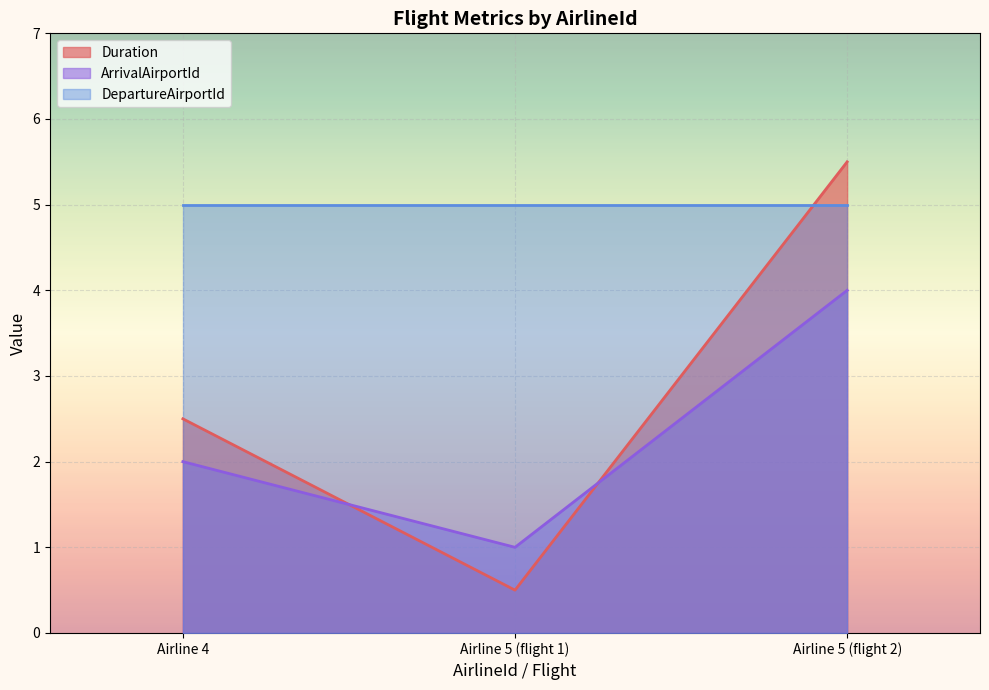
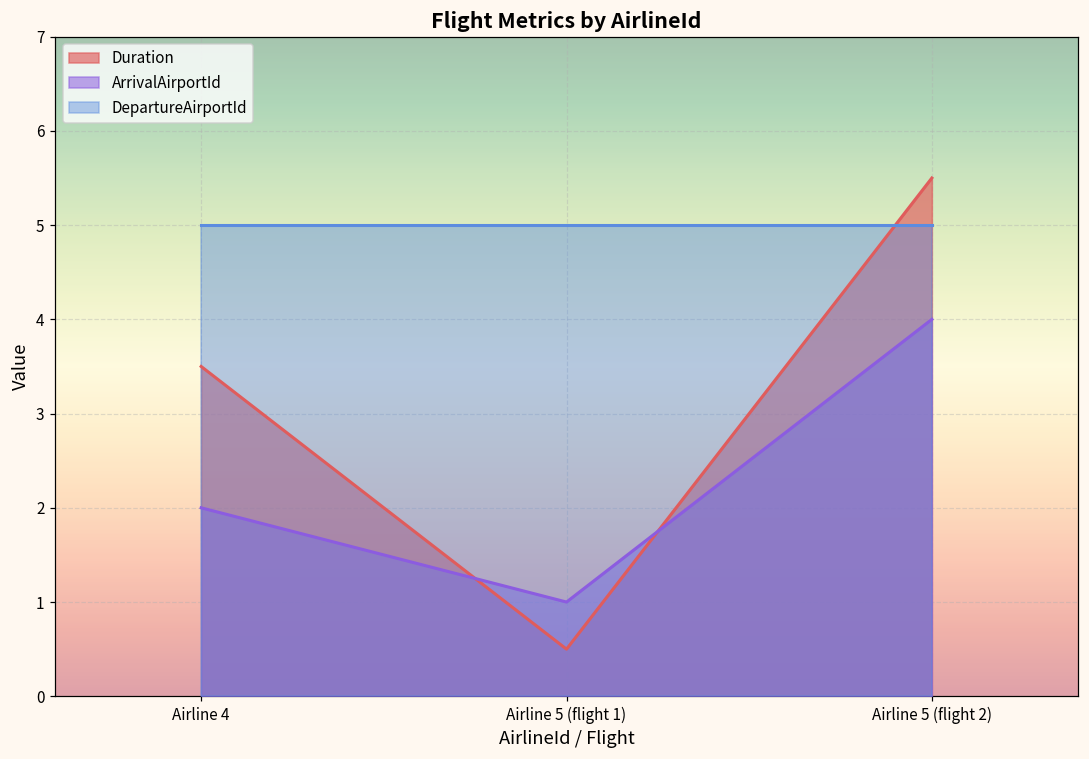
  {
    "Duration": {
-     "Airline 4": 2.5,
+     "Airline 4": 3.5,
      "Airline 5 (flight 1)": 0.5,
      "Airline 5 (flight 2)": 5.5
    }
  }
